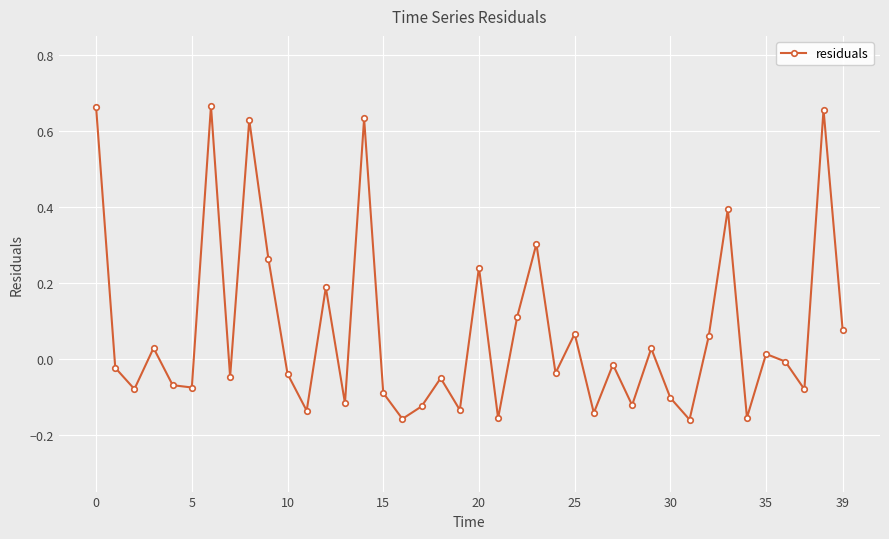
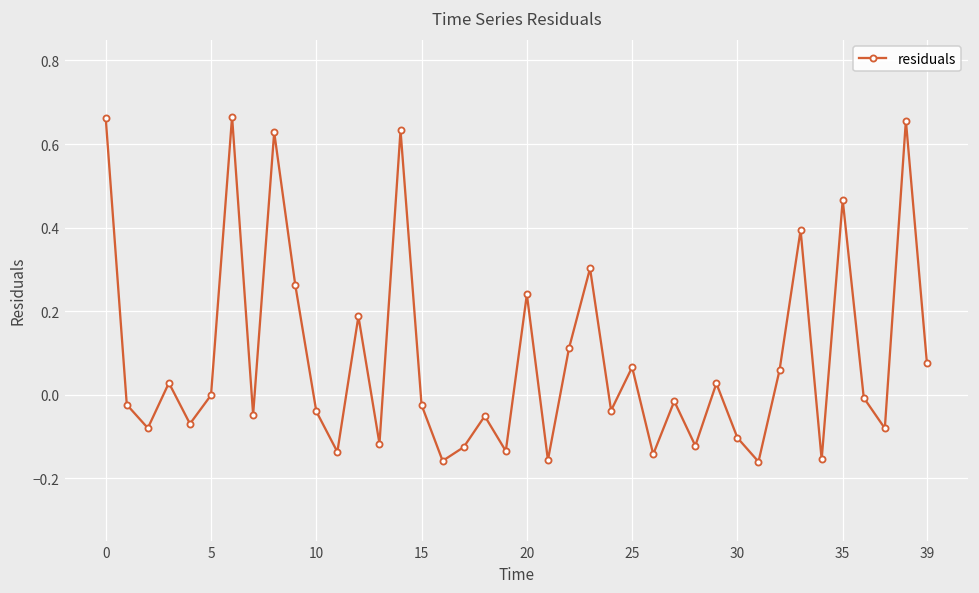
  {
    "0": 0.66,
-   "5": -0.08,
+   "5": 0.00,
    "10": -0.04,
-   "15": -0.09,
+   "15": -0.02,
    "20": 0.24,
    "25": 0.07,
    "30": -0.10,
-   "35": 0.01,
+   "35": 0.47,
    "39": 0.08
  }
